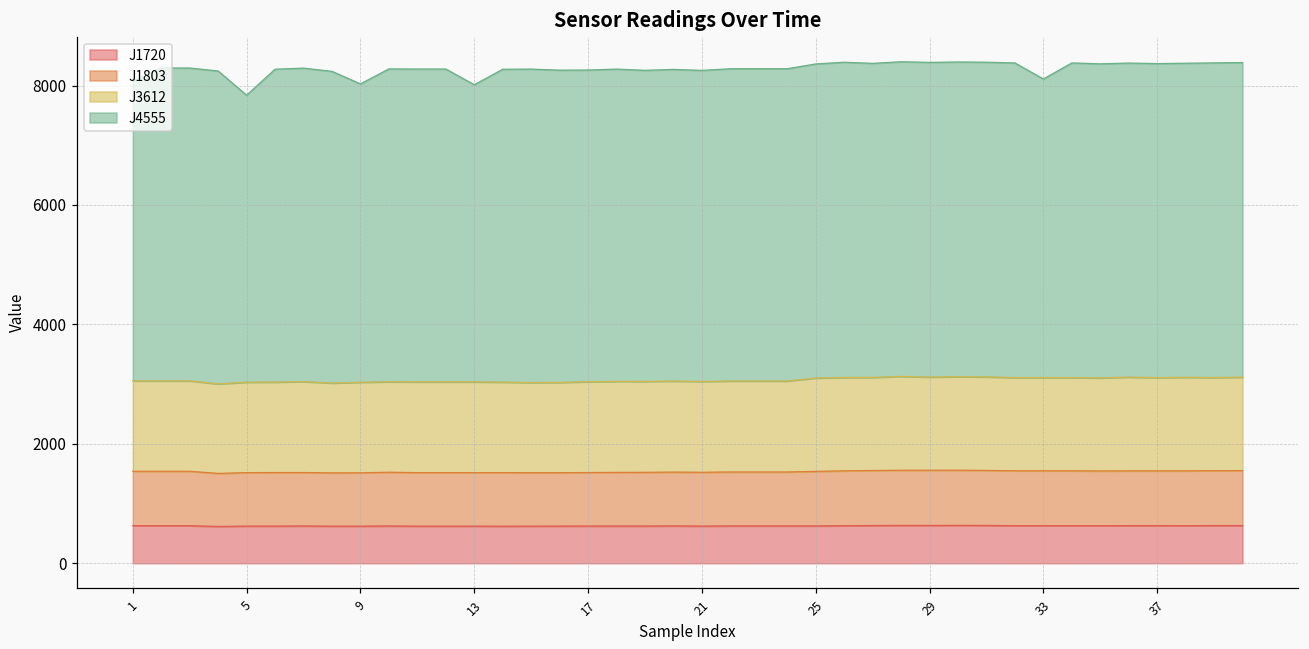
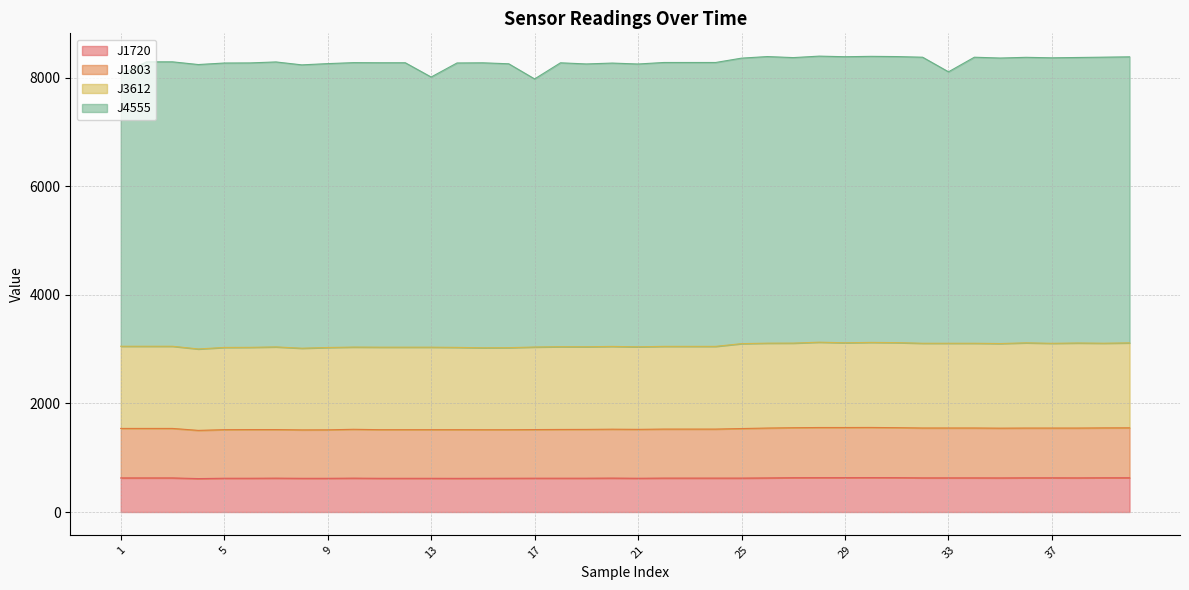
  {
    "J4555": {
-     "5": 4800,
-     "9": 5000,
+     "5": 5200,
+     "9": 5200,
      "13": 5000,
-     "17": 5200,
+     "17": 4900,
      "21": 5200,
      "25": 5300,
      "29": 5300,
      "33": 5000,
      "37": 5300
    }
  }
